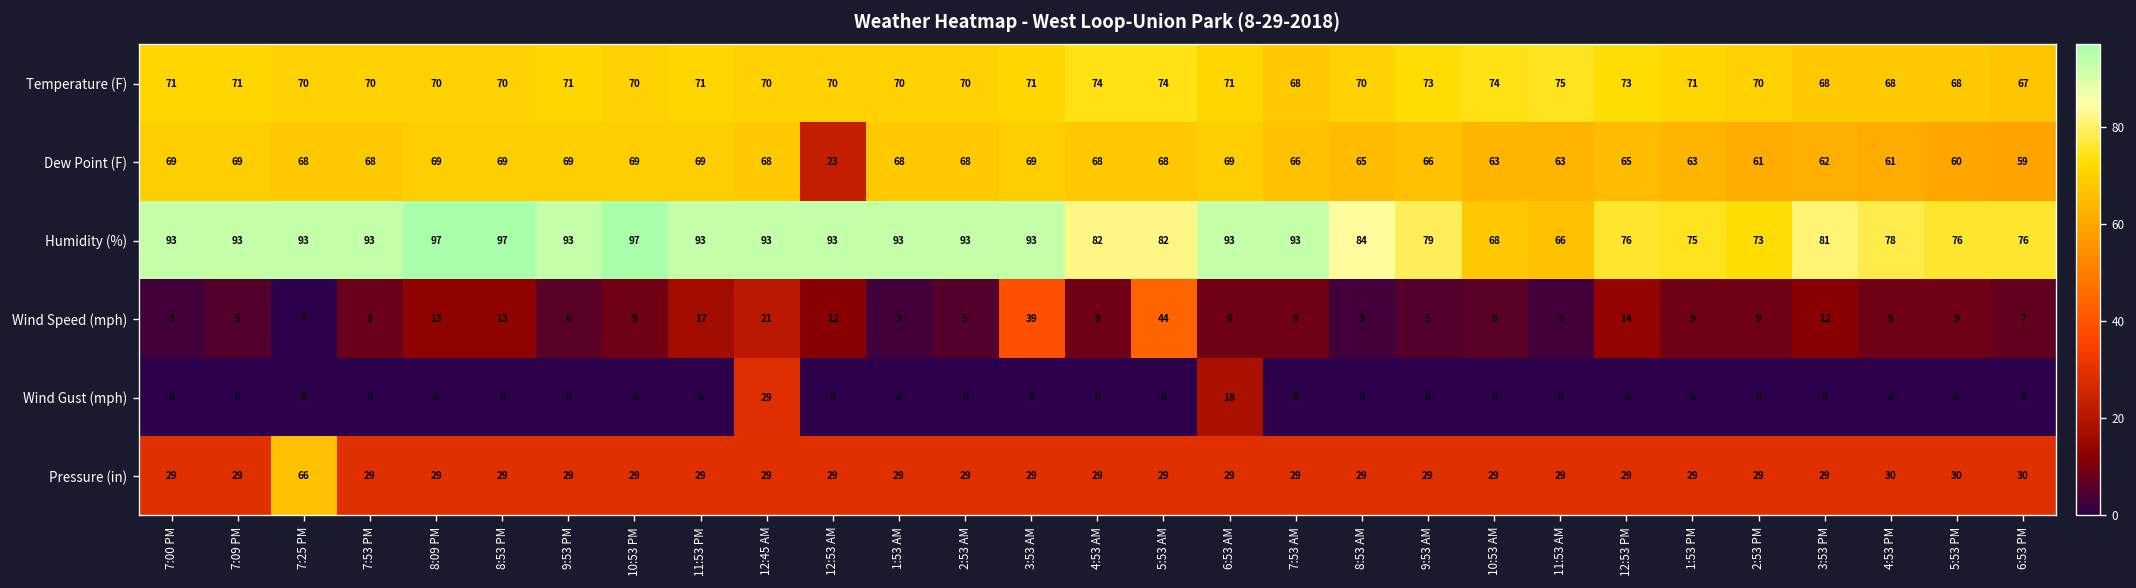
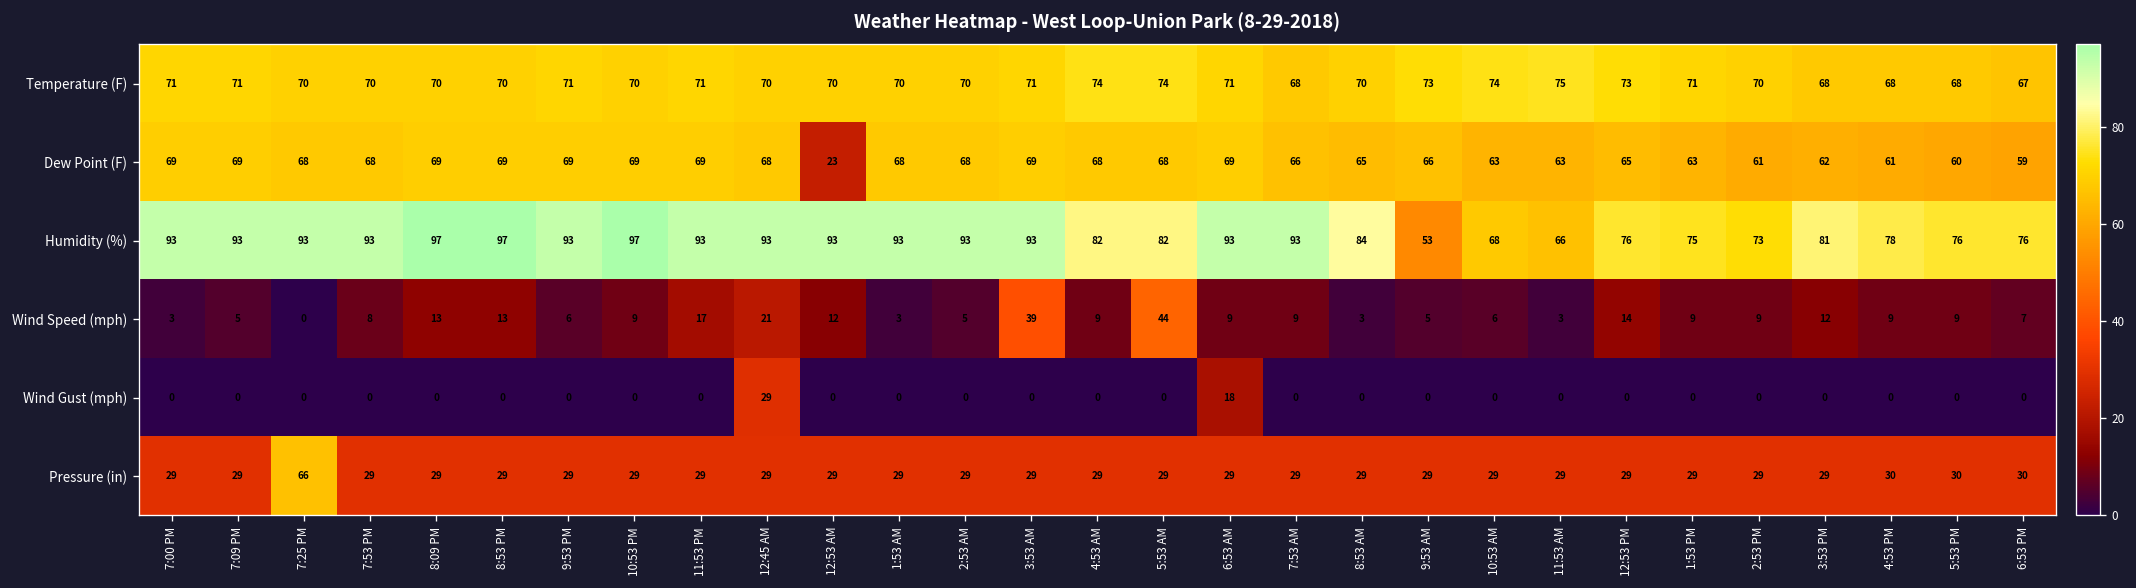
  {
    "Temperature (F)": {
      "7:00 PM": 71,
      "7:09 PM": 71,
      "7:25 PM": 70,
      "7:53 PM": 70,
      "8:09 PM": 70,
      "8:53 PM": 70,
      "9:53 PM": 71,
      "10:53 PM": 70,
      "11:53 PM": 71,
      "12:45 AM": 70,
      "12:53 AM": 70,
      "1:53 AM": 70,
      "2:53 AM": 70,
      "3:53 AM": 71,
      "4:53 AM": 74,
      "5:53 AM": 74,
      "6:53 AM": 71,
      "7:53 AM": 68,
      "8:53 AM": 70,
      "9:53 AM": 73,
      "10:53 AM": 74,
      "11:53 AM": 75,
      "12:53 PM": 73,
      "1:53 PM": 71,
      "2:53 PM": 70,
      "3:53 PM": 68,
      "4:53 PM": 68,
      "5:53 PM": 68,
      "6:53 PM": 67
    },
    "Dew Point (F)": {
      "7:00 PM": 69,
      "7:09 PM": 69,
      "7:25 PM": 68,
      "7:53 PM": 68,
      "8:09 PM": 69,
      "8:53 PM": 69,
      "9:53 PM": 69,
      "10:53 PM": 69,
      "11:53 PM": 69,
      "12:45 AM": 68,
      "12:53 AM": 23,
      "1:53 AM": 68,
      "2:53 AM": 68,
      "3:53 AM": 69,
      "4:53 AM": 68,
      "5:53 AM": 68,
      "6:53 AM": 69,
      "7:53 AM": 66,
      "8:53 AM": 65,
      "9:53 AM": 66,
      "10:53 AM": 63,
      "11:53 AM": 63,
      "12:53 PM": 65,
      "1:53 PM": 63,
      "2:53 PM": 61,
      "3:53 PM": 62,
      "4:53 PM": 61,
      "5:53 PM": 60,
      "6:53 PM": 59
    },
    "Humidity (%)": {
      "7:00 PM": 93,
      "7:09 PM": 93,
      "7:25 PM": 93,
      "7:53 PM": 93,
      "8:09 PM": 97,
      "8:53 PM": 97,
      "9:53 PM": 93,
      "10:53 PM": 97,
      "11:53 PM": 93,
      "12:45 AM": 93,
      "12:53 AM": 93,
      "1:53 AM": 93,
      "2:53 AM": 93,
      "3:53 AM": 93,
      "4:53 AM": 82,
      "5:53 AM": 82,
      "6:53 AM": 93,
      "7:53 AM": 93,
      "8:53 AM": 84,
-     "9:53 AM": 79,
+     "9:53 AM": 53,
      "10:53 AM": 68,
      "11:53 AM": 66,
      "12:53 PM": 76,
      "1:53 PM": 75,
      "2:53 PM": 73,
      "3:53 PM": 81,
      "4:53 PM": 78,
      "5:53 PM": 76,
      "6:53 PM": 76
    },
    "Wind Speed (mph)": {
      "7:00 PM": 3,
      "7:09 PM": 5,
      "7:25 PM": 0,
      "7:53 PM": 8,
      "8:09 PM": 13,
      "8:53 PM": 13,
      "9:53 PM": 6,
      "10:53 PM": 9,
      "11:53 PM": 17,
      "12:45 AM": 21,
      "12:53 AM": 12,
      "1:53 AM": 3,
      "2:53 AM": 5,
      "3:53 AM": 39,
      "4:53 AM": 9,
      "5:53 AM": 44,
      "6:53 AM": 9,
      "7:53 AM": 9,
      "8:53 AM": 3,
      "9:53 AM": 5,
      "10:53 AM": 6,
      "11:53 AM": 3,
      "12:53 PM": 14,
      "1:53 PM": 9,
      "2:53 PM": 9,
      "3:53 PM": 12,
      "4:53 PM": 9,
      "5:53 PM": 9,
      "6:53 PM": 7
    },
    "Wind Gust (mph)": {
      "7:00 PM": 0,
      "7:09 PM": 0,
      "7:25 PM": 0,
      "7:53 PM": 0,
      "8:09 PM": 0,
      "8:53 PM": 0,
      "9:53 PM": 0,
      "10:53 PM": 0,
      "11:53 PM": 0,
      "12:45 AM": 29,
      "12:53 AM": 0,
      "1:53 AM": 0,
      "2:53 AM": 0,
      "3:53 AM": 0,
      "4:53 AM": 0,
      "5:53 AM": 0,
      "6:53 AM": 18,
      "7:53 AM": 0,
      "8:53 AM": 0,
      "9:53 AM": 0,
      "10:53 AM": 0,
      "11:53 AM": 0,
      "12:53 PM": 0,
      "1:53 PM": 0,
      "2:53 PM": 0,
      "3:53 PM": 0,
      "4:53 PM": 0,
      "5:53 PM": 0,
      "6:53 PM": 0
    },
    "Pressure (in)": {
      "7:00 PM": 29,
      "7:09 PM": 29,
      "7:25 PM": 66,
      "7:53 PM": 29,
      "8:09 PM": 29,
      "8:53 PM": 29,
      "9:53 PM": 29,
      "10:53 PM": 29,
      "11:53 PM": 29,
      "12:45 AM": 29,
      "12:53 AM": 29,
      "1:53 AM": 29,
      "2:53 AM": 29,
      "3:53 AM": 29,
      "4:53 AM": 29,
      "5:53 AM": 29,
      "6:53 AM": 29,
      "7:53 AM": 29,
      "8:53 AM": 29,
      "9:53 AM": 29,
      "10:53 AM": 29,
      "11:53 AM": 29,
      "12:53 PM": 29,
      "1:53 PM": 29,
      "2:53 PM": 29,
      "3:53 PM": 29,
      "4:53 PM": 30,
      "5:53 PM": 30,
      "6:53 PM": 30
    }
  }
